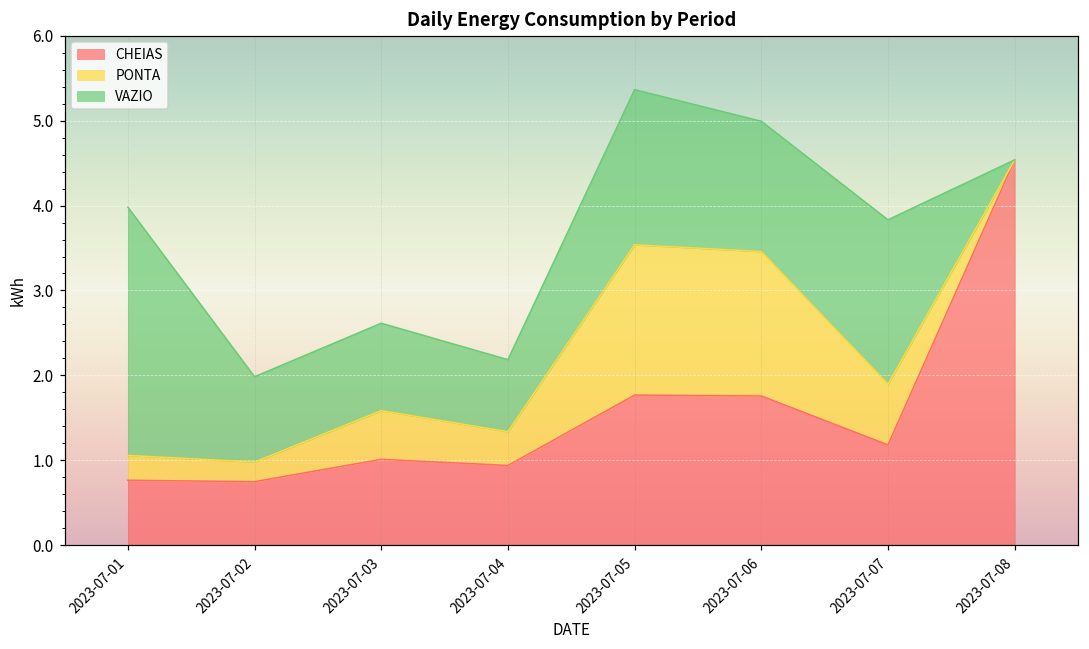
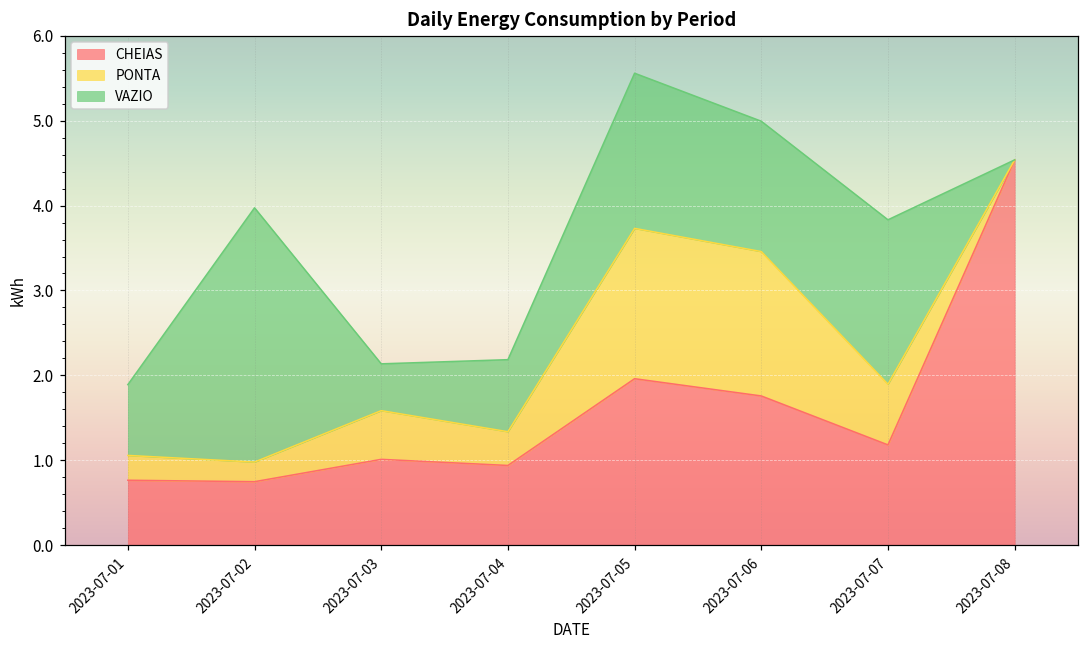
  {
    "CHEIAS": {
      "2023-07-01": 0.8,
      "2023-07-02": 0.8,
      "2023-07-03": 1.0,
      "2023-07-04": 0.9,
-     "2023-07-05": 1.8,
+     "2023-07-05": 2.0,
      "2023-07-06": 1.8,
      "2023-07-07": 1.2
    },
    "PONTA": {
      "2023-07-01": 0.3,
      "2023-07-02": 0.2,
      "2023-07-03": 0.6,
      "2023-07-04": 0.4,
      "2023-07-05": 1.8,
      "2023-07-06": 1.7,
      "2023-07-07": 0.7
    },
    "VAZIO": {
-     "2023-07-01": 2.9,
-     "2023-07-02": 1.0,
-     "2023-07-03": 1.0,
+     "2023-07-01": 0.8,
+     "2023-07-02": 3.0,
+     "2023-07-03": 0.6,
      "2023-07-04": 0.8,
      "2023-07-05": 1.8,
      "2023-07-06": 1.5,
      "2023-07-07": 1.9
    }
  }
